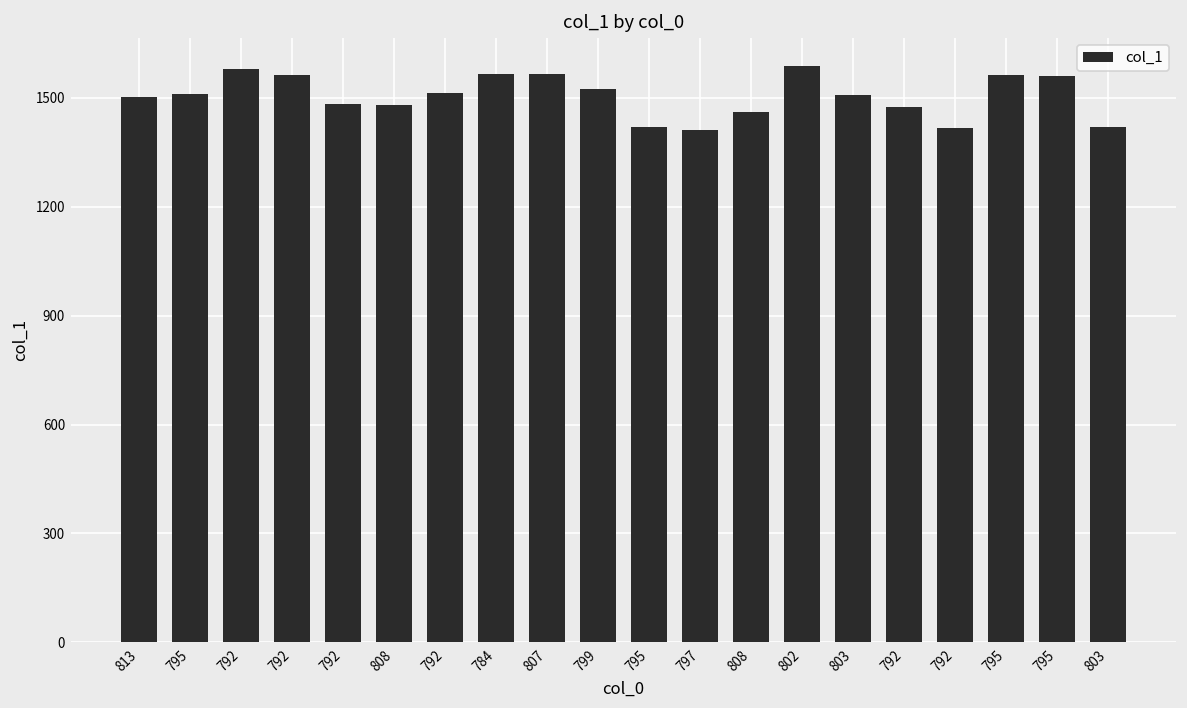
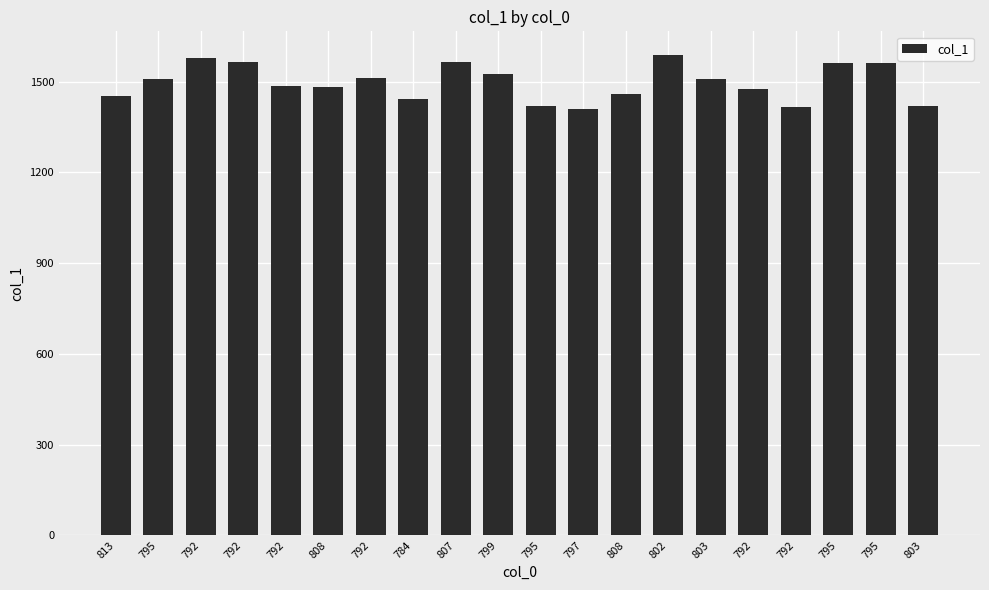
  {
-   "813": 1500,
-   "784": 1570,
+   "813": 1450,
+   "784": 1440,
    "807": 1560,
    "799": 1530,
    "797": 1410,
    "802": 1590
  }
